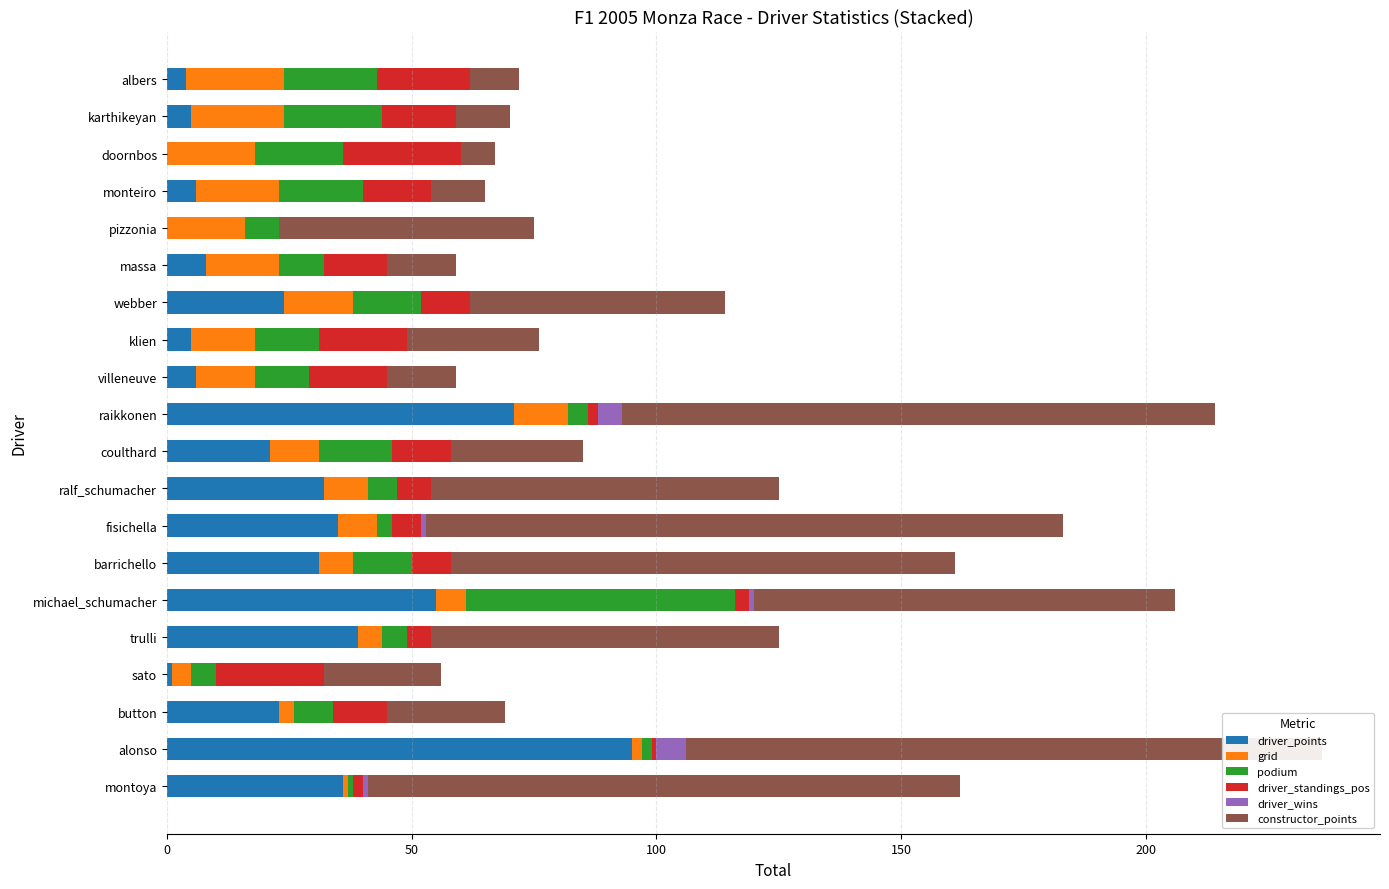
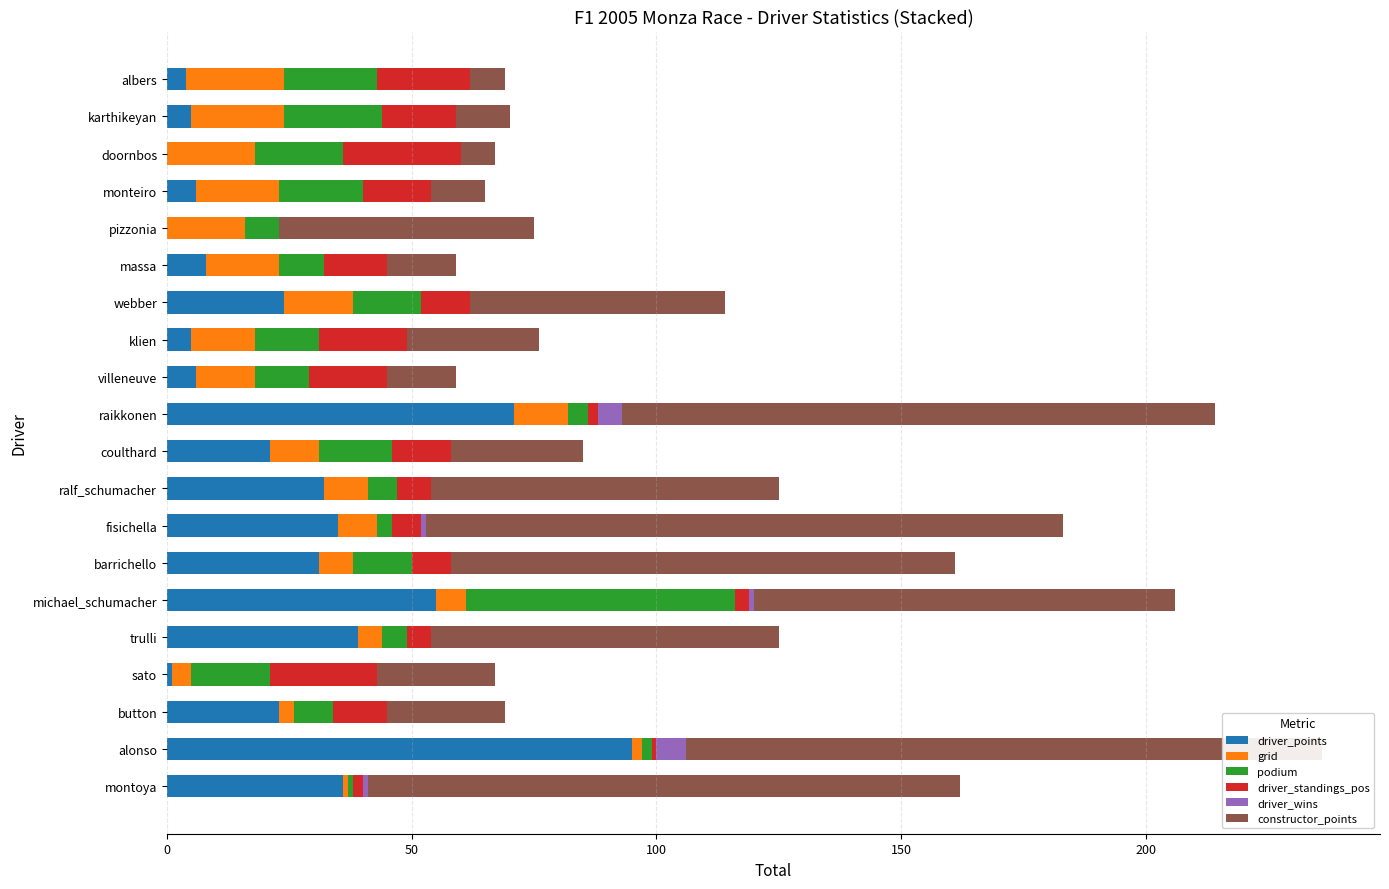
  {
    "driver_points": {
      "albers": 4,
      "karthikeyan": 5,
      "doornbos": 0,
      "monteiro": 6,
      "pizzonia": 0,
      "massa": 8,
      "webber": 24,
      "klien": 5,
      "villeneuve": 6,
      "raikkonen": 71,
      "coulthard": 21,
      "ralf_schumacher": 32,
      "fisichella": 35,
      "barrichello": 31,
      "michael_schumacher": 55,
      "trulli": 39,
      "sato": 1,
      "button": 23,
      "alonso": 95,
      "montoya": 36
    },
    "grid": {
      "albers": 20,
      "karthikeyan": 19,
      "doornbos": 18,
      "monteiro": 17,
      "pizzonia": 16,
      "massa": 15,
      "webber": 14,
      "klien": 13,
      "villeneuve": 12,
      "raikkonen": 11,
      "coulthard": 10,
      "ralf_schumacher": 9,
      "fisichella": 8,
      "barrichello": 7,
      "michael_schumacher": 6,
      "trulli": 5,
      "sato": 4,
      "button": 3,
      "alonso": 2,
      "montoya": 1
    },
    "podium": {
      "albers": 19,
      "karthikeyan": 20,
      "doornbos": 18,
      "monteiro": 17,
      "pizzonia": 7,
      "massa": 9,
      "webber": 14,
      "klien": 13,
      "villeneuve": 11,
      "raikkonen": 4,
      "coulthard": 15,
      "ralf_schumacher": 6,
      "fisichella": 3,
      "barrichello": 12,
      "michael_schumacher": 55,
      "trulli": 5,
-     "sato": 5,
+     "sato": 16,
      "button": 8,
      "alonso": 2,
      "montoya": 1
    },
    "driver_standings_pos": {
      "albers": 19,
      "karthikeyan": 15,
      "doornbos": 24,
      "monteiro": 14,
      "pizzonia": 0,
      "massa": 13,
      "webber": 10,
      "klien": 18,
      "villeneuve": 16,
      "raikkonen": 2,
      "coulthard": 12,
      "ralf_schumacher": 7,
      "fisichella": 6,
      "barrichello": 8,
      "michael_schumacher": 3,
      "trulli": 5,
      "sato": 22,
      "button": 11,
      "alonso": 1,
      "montoya": 2
    },
    "driver_wins": {
      "albers": 0,
      "karthikeyan": 0,
      "doornbos": 0,
      "monteiro": 0,
      "pizzonia": 0,
      "massa": 0,
      "webber": 0,
      "klien": 0,
      "villeneuve": 0,
      "raikkonen": 5,
      "coulthard": 0,
      "ralf_schumacher": 0,
      "fisichella": 1,
      "barrichello": 0,
      "michael_schumacher": 1,
      "trulli": 0,
      "sato": 0,
      "button": 0,
      "alonso": 6,
      "montoya": 1
    },
    "constructor_points": {
-     "albers": 10,
+     "albers": 7,
      "karthikeyan": 11,
      "doornbos": 7,
      "monteiro": 11,
      "pizzonia": 52,
      "massa": 14,
      "webber": 52,
      "klien": 27,
      "villeneuve": 14,
      "raikkonen": 121,
      "coulthard": 27,
      "ralf_schumacher": 71,
      "fisichella": 130,
      "barrichello": 103,
      "michael_schumacher": 86,
      "trulli": 71,
      "sato": 24,
      "button": 24,
      "montoya": 121
    }
  }
